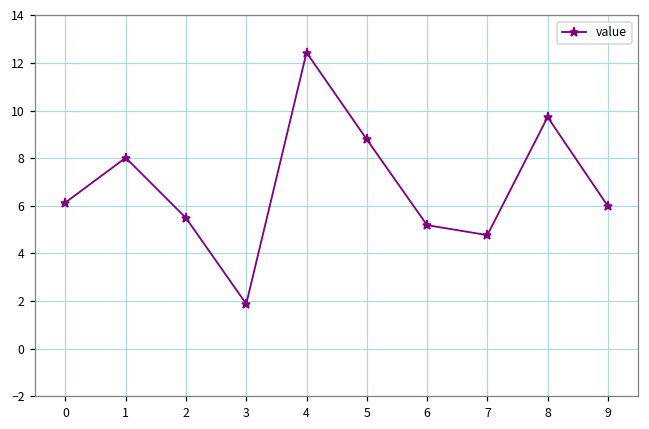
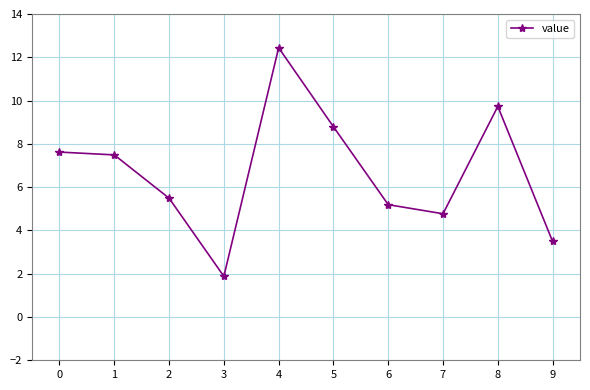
  {
-   "0": 6.1,
-   "1": 8.0,
+   "0": 7.6,
+   "1": 7.5,
    "2": 5.5,
    "3": 1.9,
    "4": 12.4,
    "5": 8.8,
    "6": 5.2,
    "7": 4.8,
    "8": 9.7,
-   "9": 6.0
+   "9": 3.5
  }
